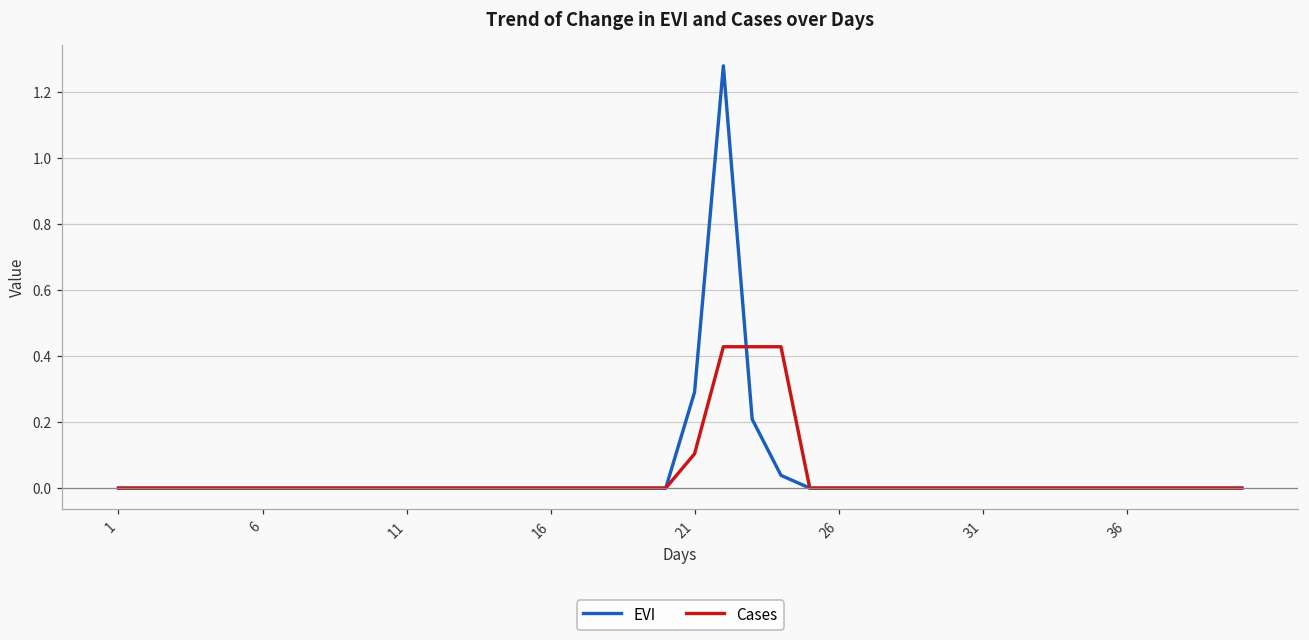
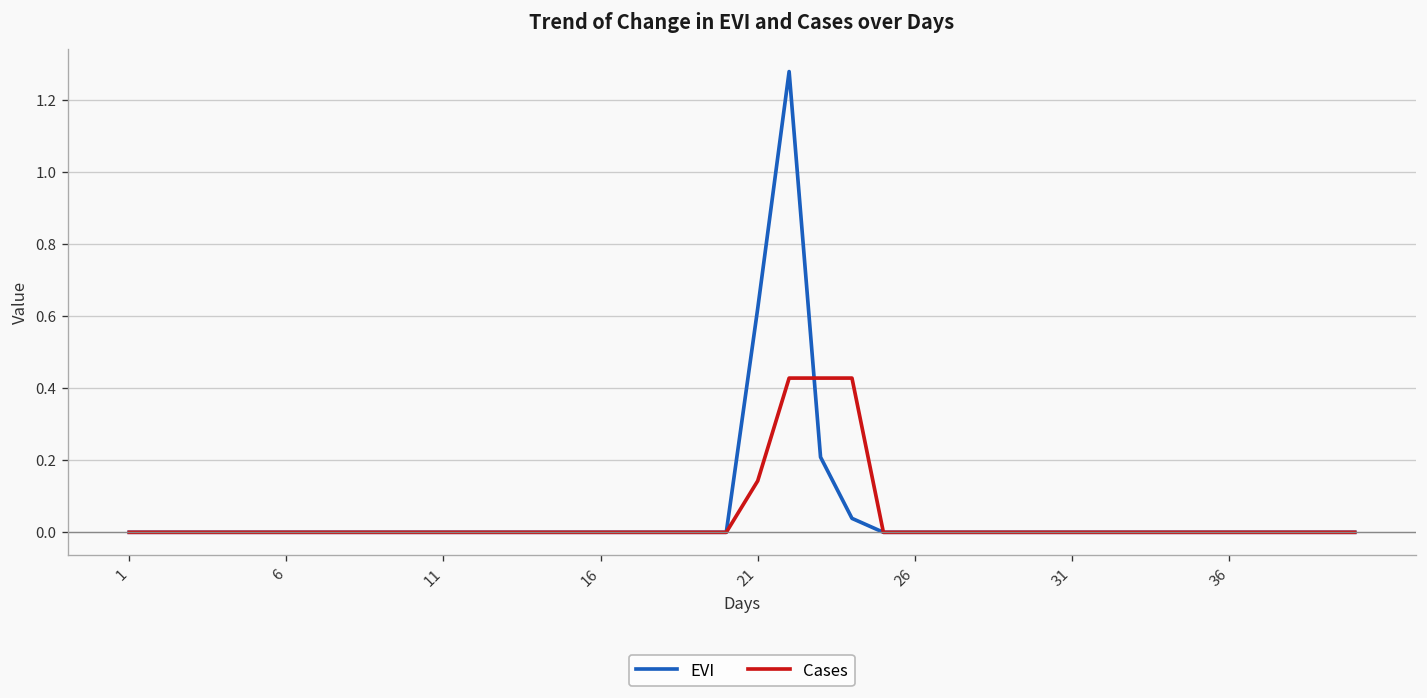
  {
    "EVI": {
-     "21": 0.29
+     "21": 0.62
    },
    "Cases": {
-     "21": 0.10
+     "21": 0.14
    }
  }
